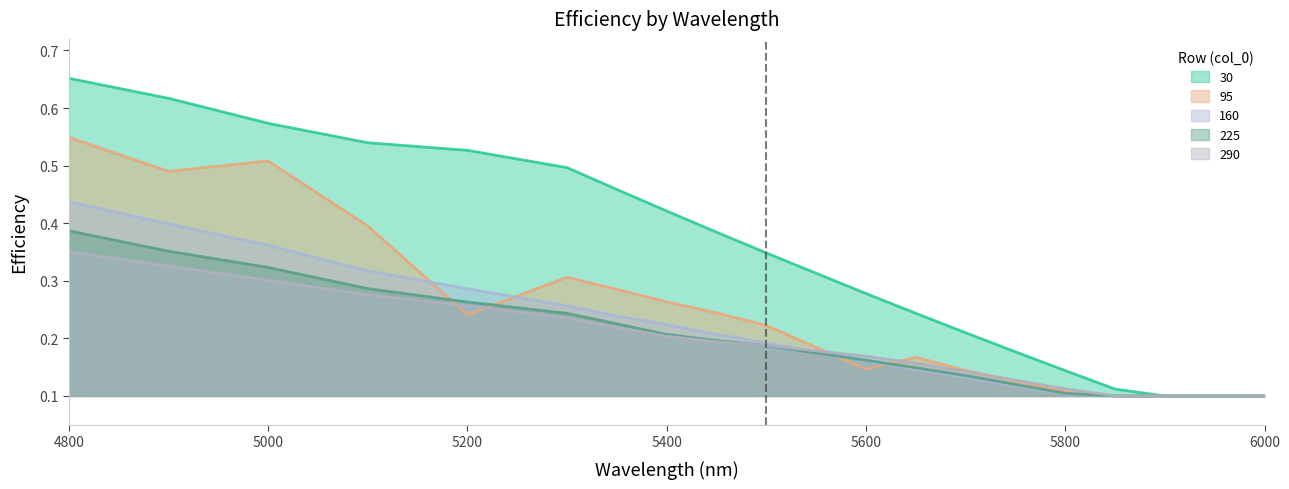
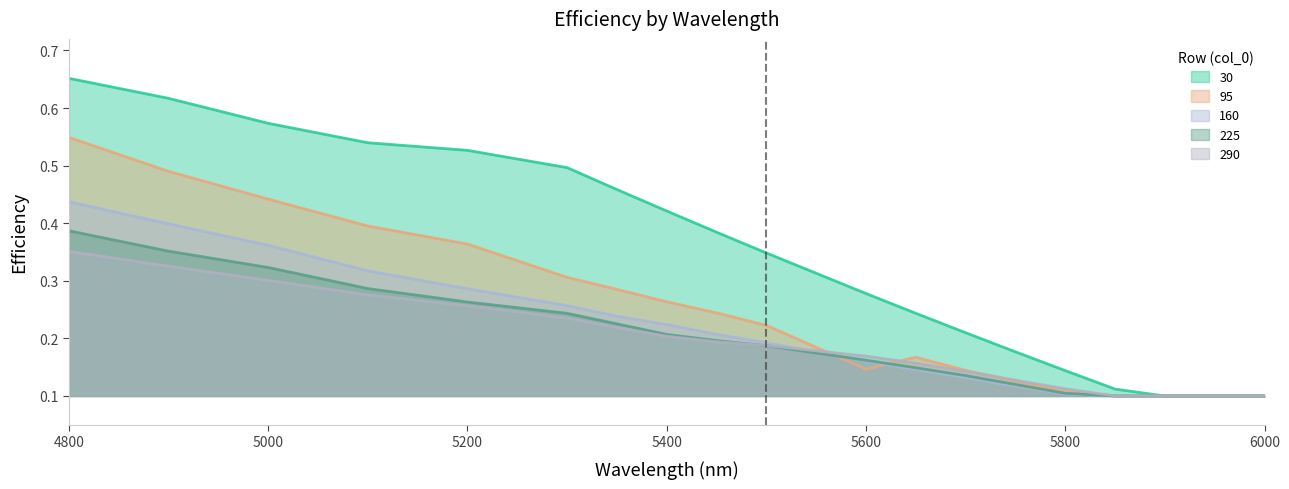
  {
    "95": {
      "4800": 0.55,
-     "5000": 0.51,
-     "5200": 0.24,
+     "5000": 0.44,
+     "5200": 0.36,
      "5400": 0.26,
      "5600": 0.15
    }
  }
